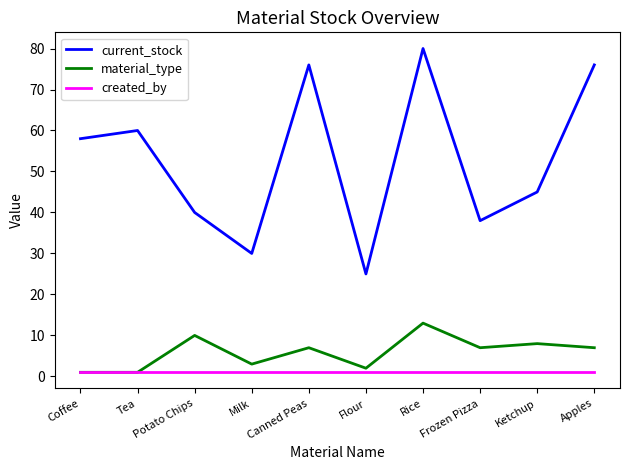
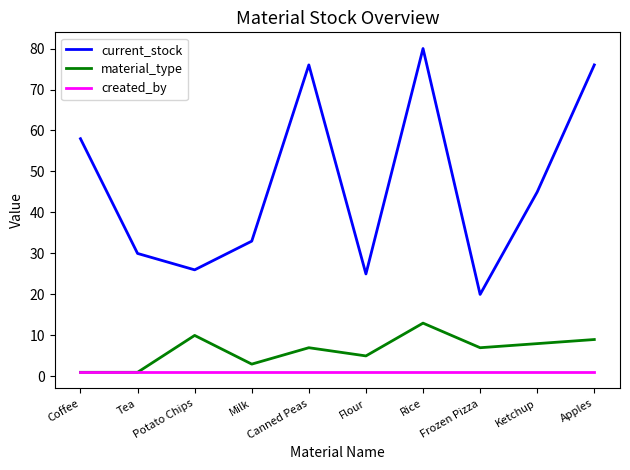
  {
    "current_stock": {
      "Coffee": 58,
-     "Tea": 60,
-     "Potato Chips": 40,
-     "Milk": 30,
+     "Tea": 30,
+     "Potato Chips": 26,
+     "Milk": 33,
      "Canned Peas": 76,
      "Flour": 25,
      "Rice": 80,
-     "Frozen Pizza": 38,
+     "Frozen Pizza": 20,
      "Ketchup": 45,
      "Apples": 76
    },
    "material_type": {
      "Potato Chips": 10,
      "Milk": 3,
      "Canned Peas": 7,
-     "Flour": 2,
+     "Flour": 5,
      "Rice": 13,
      "Frozen Pizza": 7,
      "Ketchup": 8,
-     "Apples": 7
+     "Apples": 9
    },
    "created_by": {
      "Potato Chips": 1,
      "Milk": 1,
      "Canned Peas": 1,
      "Flour": 1,
      "Rice": 1,
      "Frozen Pizza": 1,
      "Ketchup": 1,
      "Apples": 1
    }
  }
